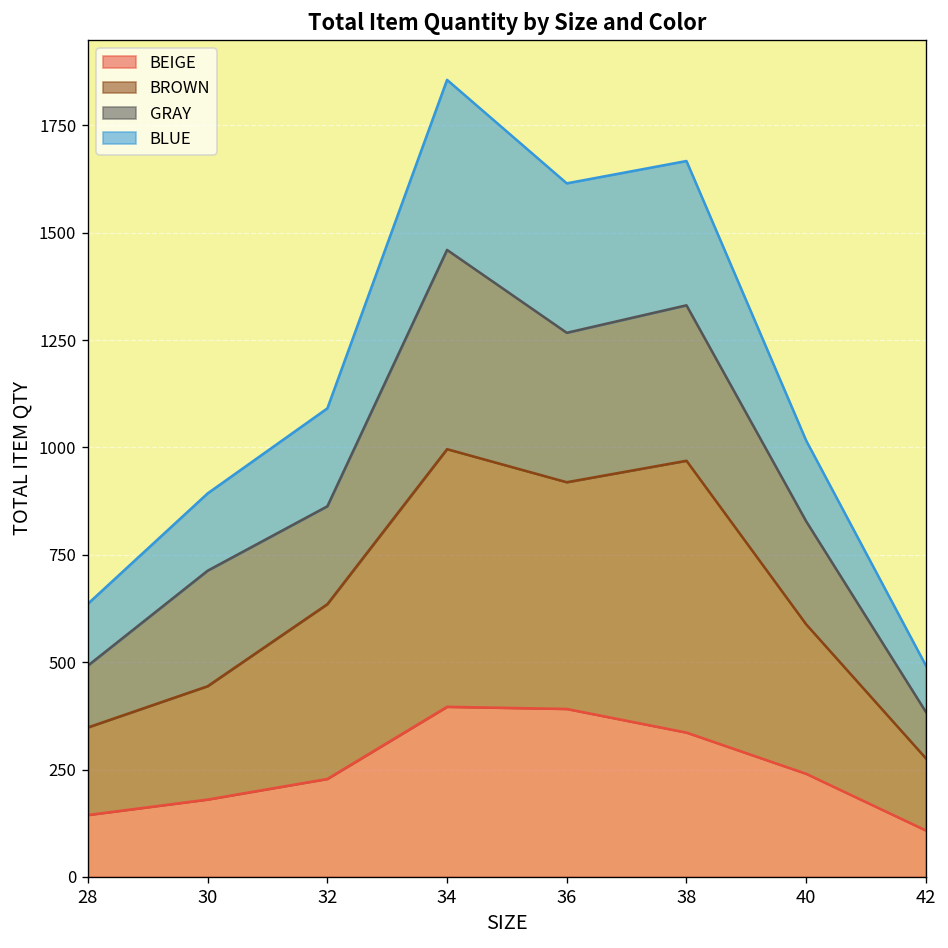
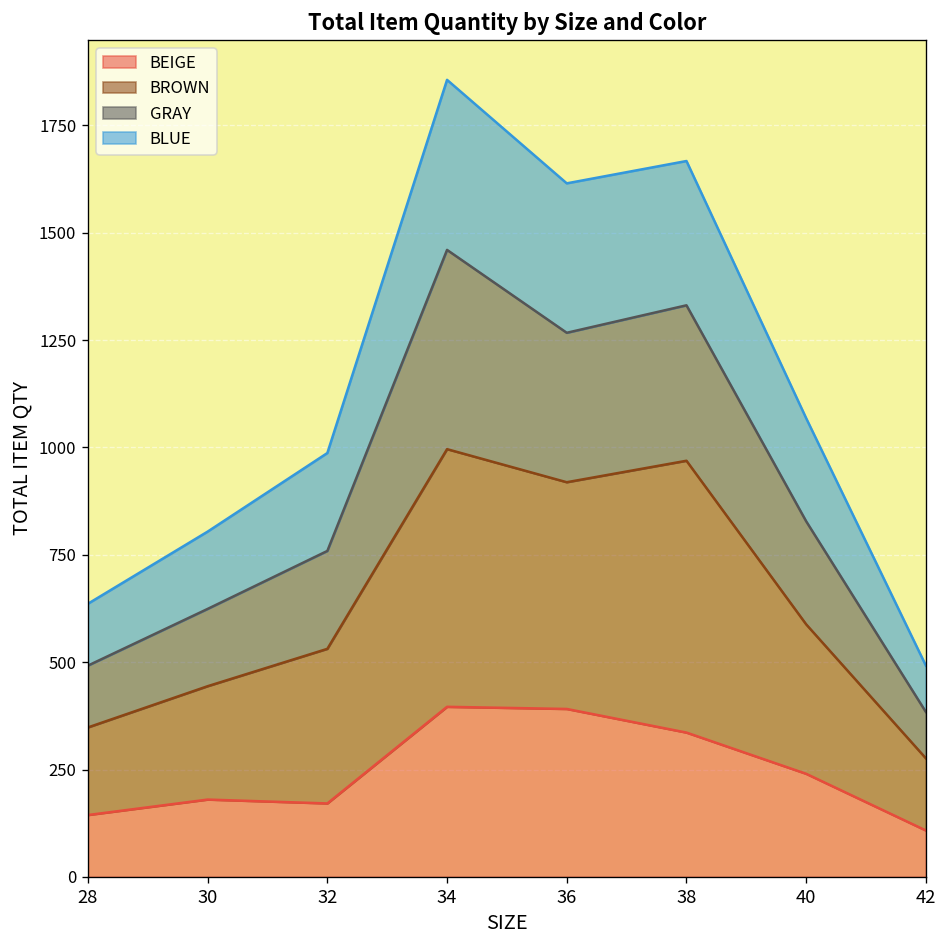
  {
    "BEIGE": {
      "28": 140,
      "30": 180,
-     "32": 230,
+     "32": 170,
      "34": 400,
      "36": 390,
      "38": 340,
      "40": 240,
      "42": 110
    },
    "BROWN": {
      "28": 200,
      "30": 260,
-     "32": 410,
+     "32": 360,
      "34": 600,
      "36": 530,
      "38": 630,
      "40": 350,
      "42": 170
    },
    "GRAY": {
      "28": 140,
-     "30": 270,
+     "30": 180,
      "32": 230,
      "34": 460,
      "36": 350,
      "38": 360,
      "40": 240,
      "42": 110
    },
    "BLUE": {
      "28": 140,
      "30": 180,
      "32": 230,
      "34": 400,
      "36": 350,
      "38": 340,
-     "40": 190,
+     "40": 240,
      "42": 110
    }
  }
